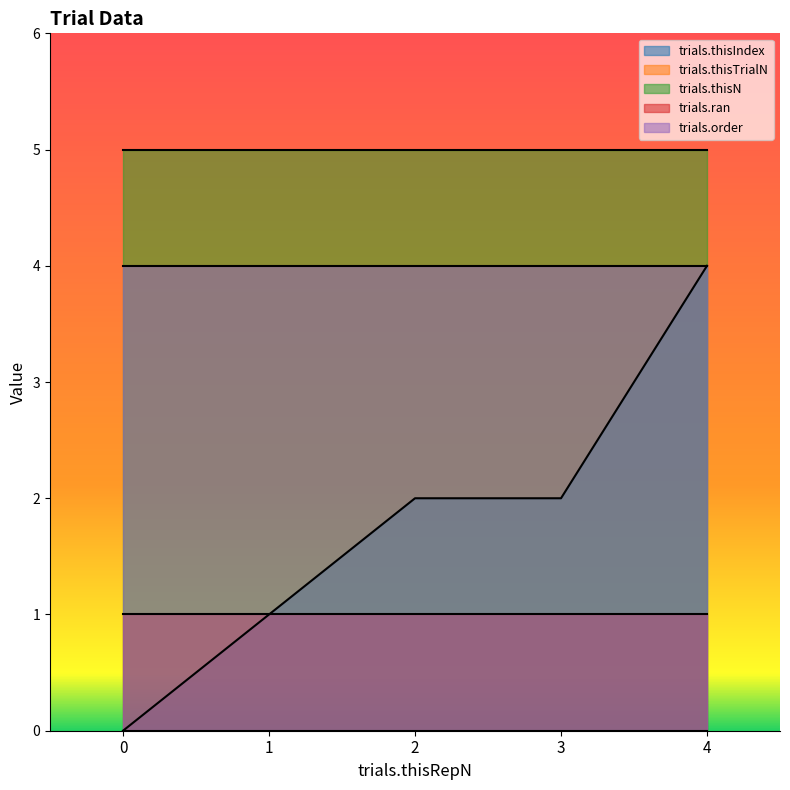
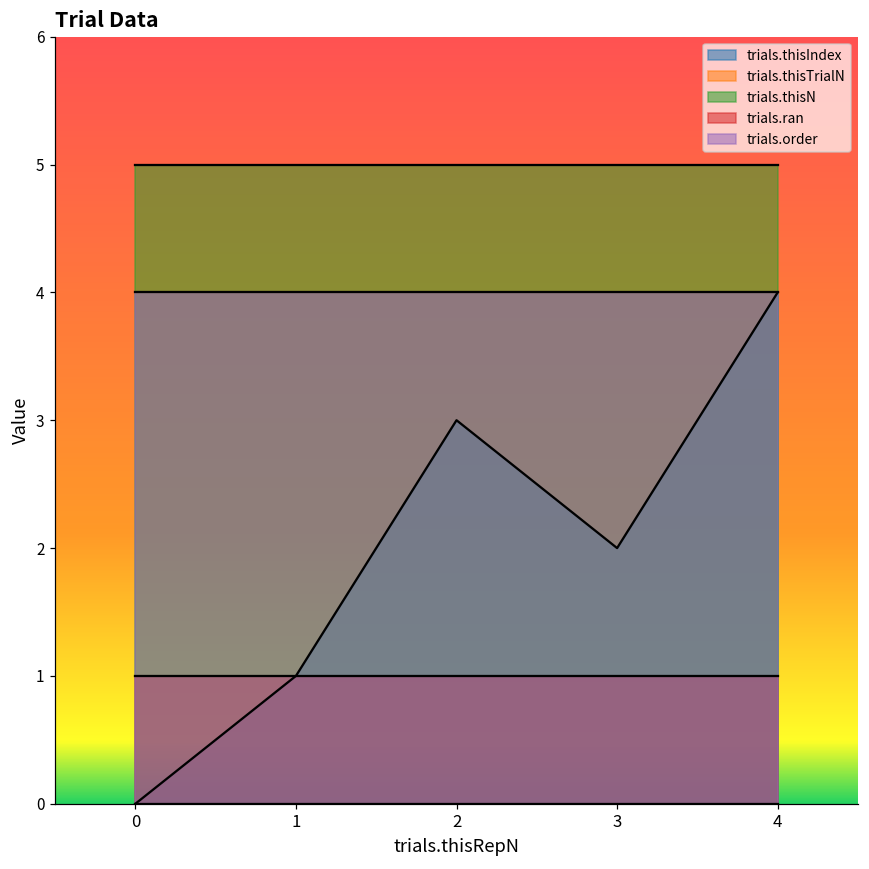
  {
    "trials.thisIndex": {
-     "2": 2,
+     "2": 3,
      "3": 2
    },
    "trials.thisTrialN": {
      "1": 0,
      "2": 0,
      "3": 0,
      "4": 0
    },
    "trials.thisN": {
      "0": 5,
      "1": 5,
      "2": 5,
      "3": 5,
      "4": 5
    },
    "trials.ran": {
      "0": 1,
      "2": 1,
      "3": 1,
      "4": 1
    },
    "trials.order": {
      "0": 4,
      "1": 4,
      "2": 4,
      "3": 4
    }
  }
